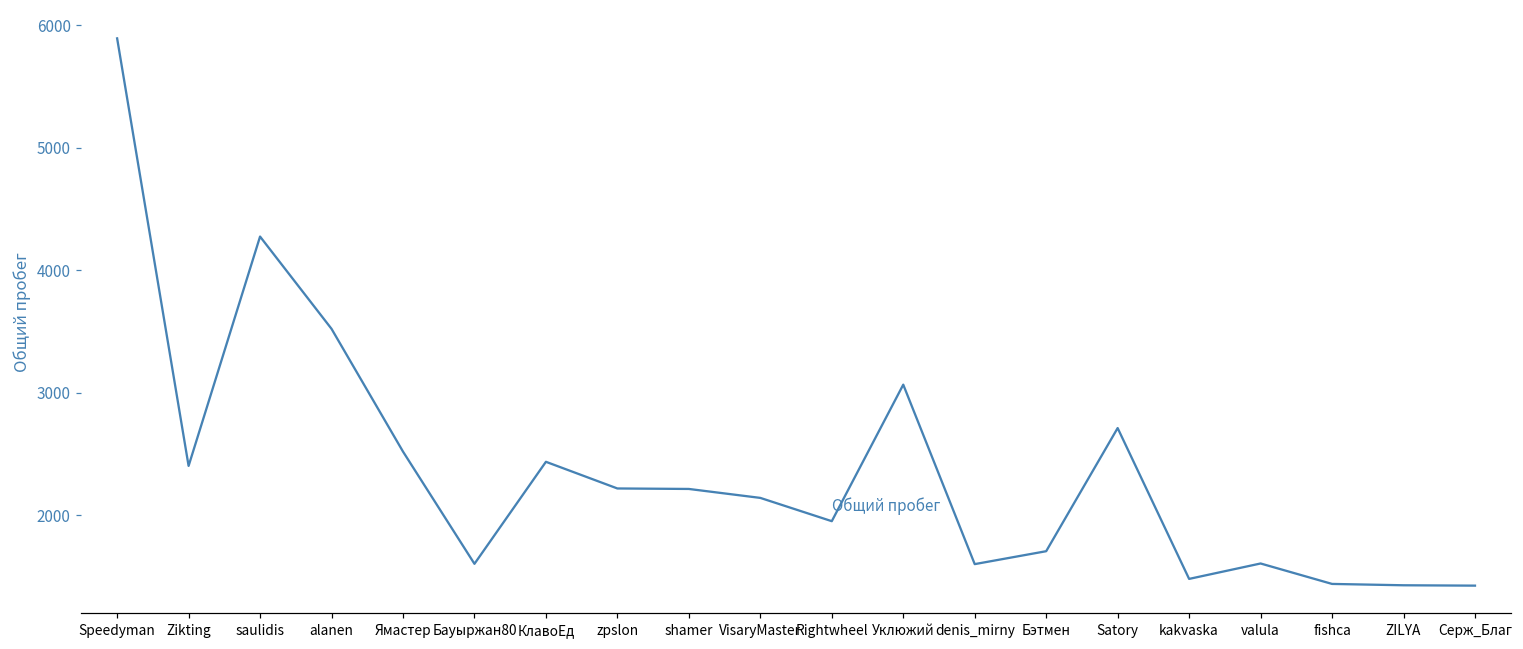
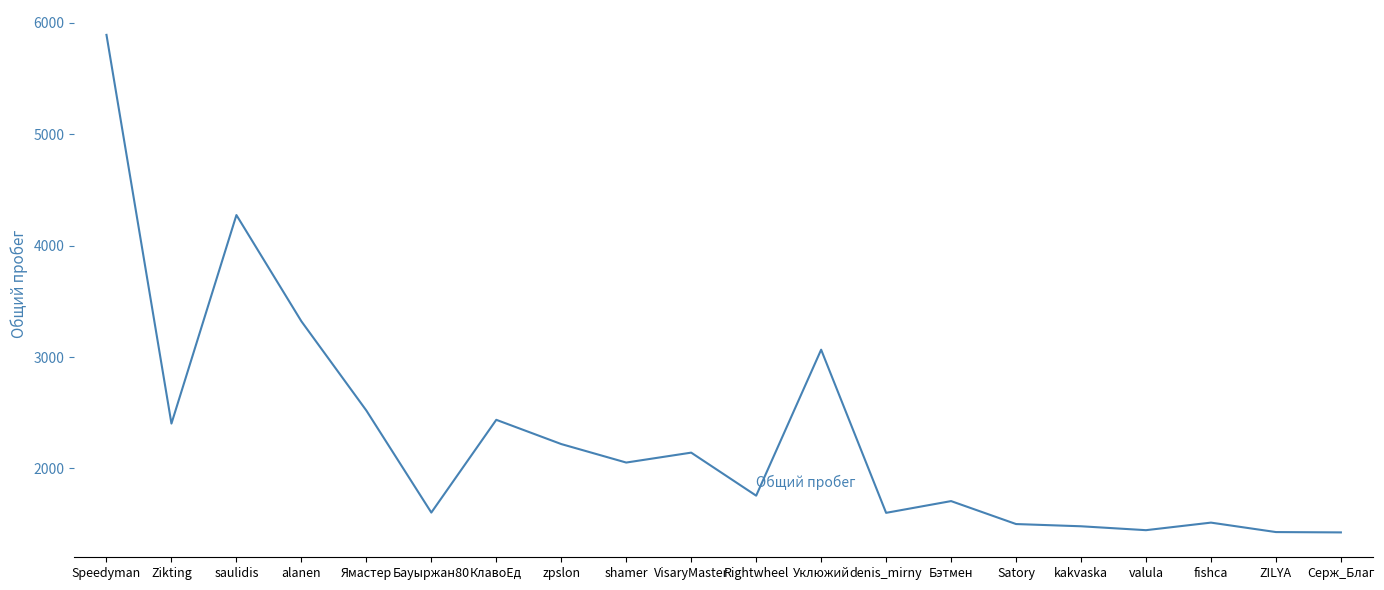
  {
    "Speedyman": 5890,
    "Zikting": 2400,
    "saulidis": 4270,
-   "alanen": 3520,
+   "alanen": 3320,
    "Ямастер": 2520,
    "Бауыржан80": 1600,
    "КлавоЕд": 2440,
    "zpslon": 2220,
-   "shamer": 2220,
+   "shamer": 2050,
    "VisaryMaster": 2140,
-   "Rightwheel": 1950,
+   "Rightwheel": 1760,
    "Уклюжий": 3070,
    "denis_mirny": 1600,
    "Бэтмен": 1710,
-   "Satory": 2710,
+   "Satory": 1500,
    "kakvaska": 1480,
-   "valula": 1610,
-   "fishca": 1440,
+   "valula": 1450,
+   "fishca": 1510,
    "ZILYA": 1430,
    "Серж_Благ": 1430
  }
